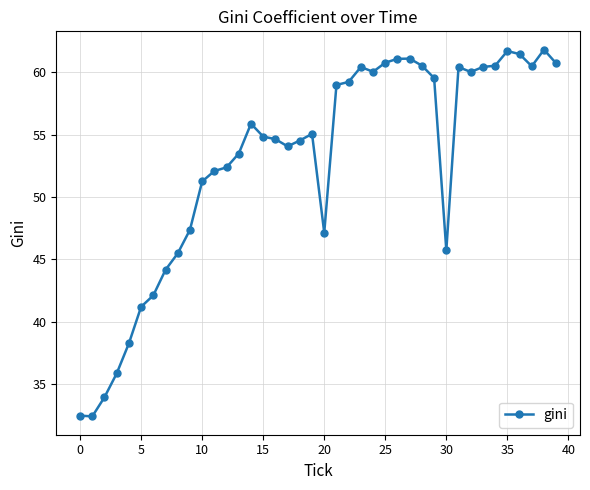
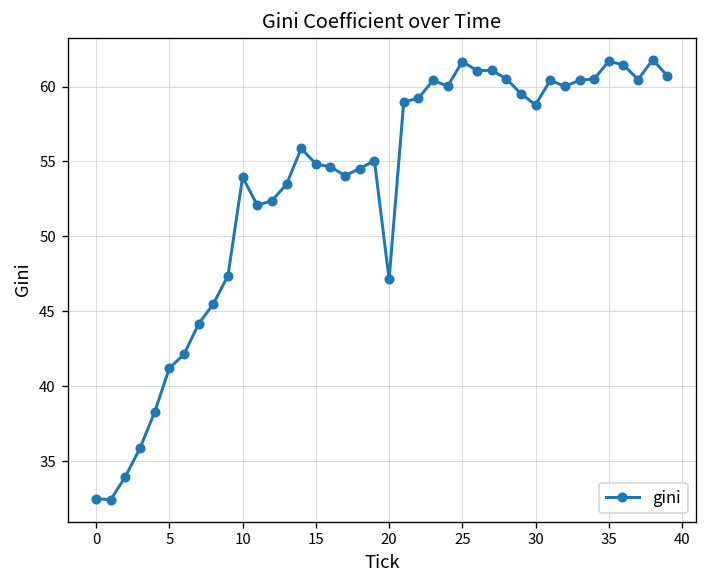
  {
    "0": 32.5,
    "5": 41.2,
-   "10": 51.2,
+   "10": 54.0,
    "15": 54.8,
    "20": 47.1,
-   "25": 60.8,
-   "30": 45.7,
+   "25": 61.7,
+   "30": 58.8,
    "35": 61.7
  }
